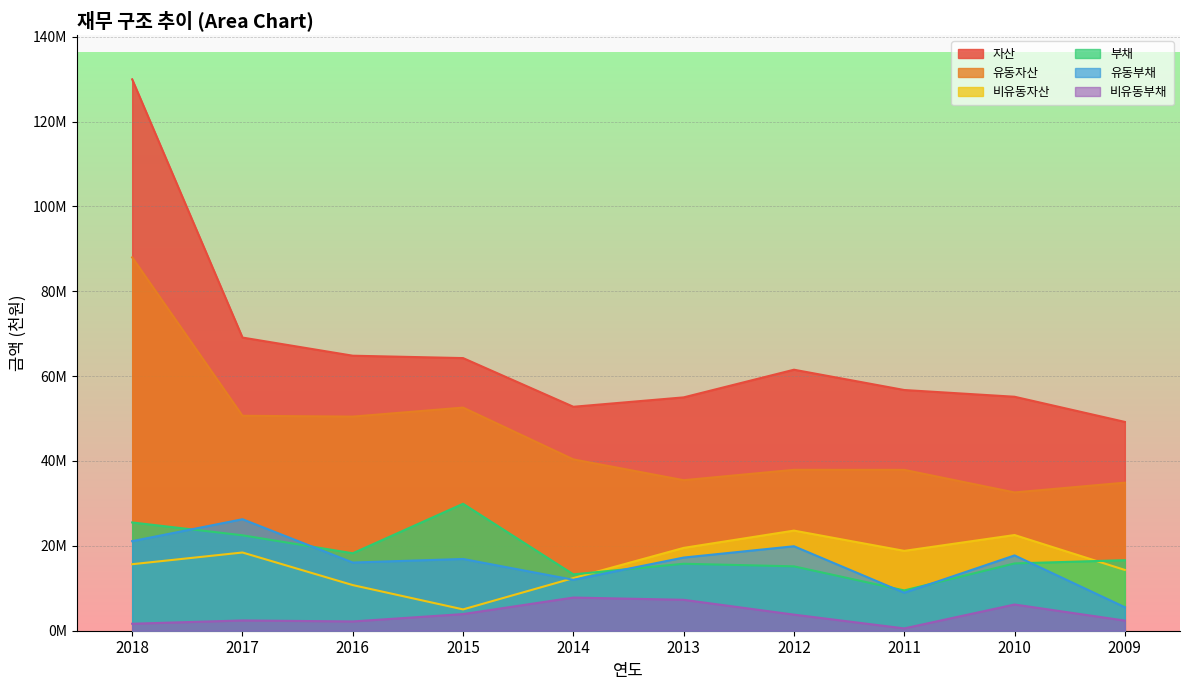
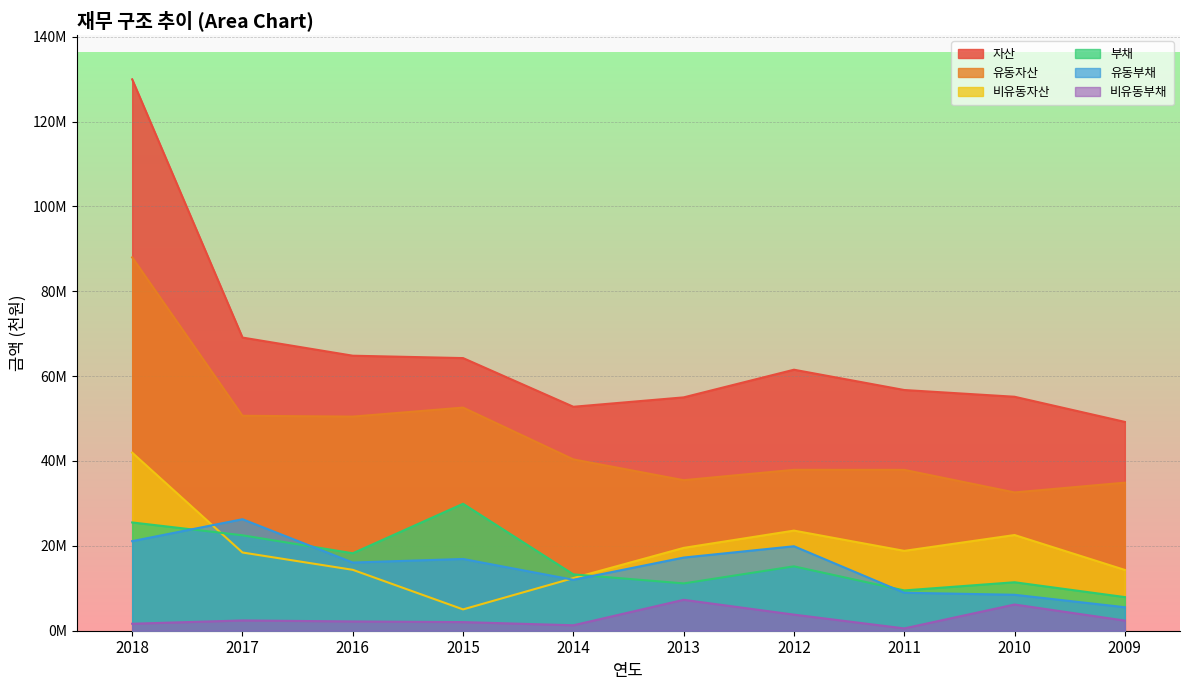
  {
    "비유동자산": {
-     "2018": 16000000,
+     "2018": 42000000,
      "2017": 18000000,
-     "2016": 11000000,
+     "2016": 14000000,
      "2015": 5000000,
      "2013": 20000000,
      "2012": 24000000,
      "2011": 19000000,
      "2010": 23000000,
      "2009": 14000000
    },
    "부채": {
      "2018": 26000000,
      "2017": 22000000,
      "2016": 18000000,
      "2015": 30000000,
      "2014": 13000000,
-     "2013": 16000000,
+     "2013": 11000000,
      "2012": 15000000,
-     "2010": 16000000,
-     "2009": 17000000
+     "2010": 11000000,
+     "2009": 8000000
    },
    "유동부채": {
      "2018": 21000000,
      "2017": 26000000,
      "2016": 16000000,
      "2015": 17000000,
      "2013": 17000000,
      "2012": 20000000,
-     "2010": 18000000,
+     "2010": 8000000,
      "2009": 6000000
    },
    "비유동부채": {
      "2018": 2000000,
      "2017": 2000000,
      "2016": 2000000,
-     "2015": 4000000,
-     "2014": 8000000,
+     "2015": 2000000,
+     "2014": 1000000,
      "2013": 7000000,
      "2012": 4000000,
      "2011": 1000000,
      "2010": 6000000,
      "2009": 2000000
    }
  }
